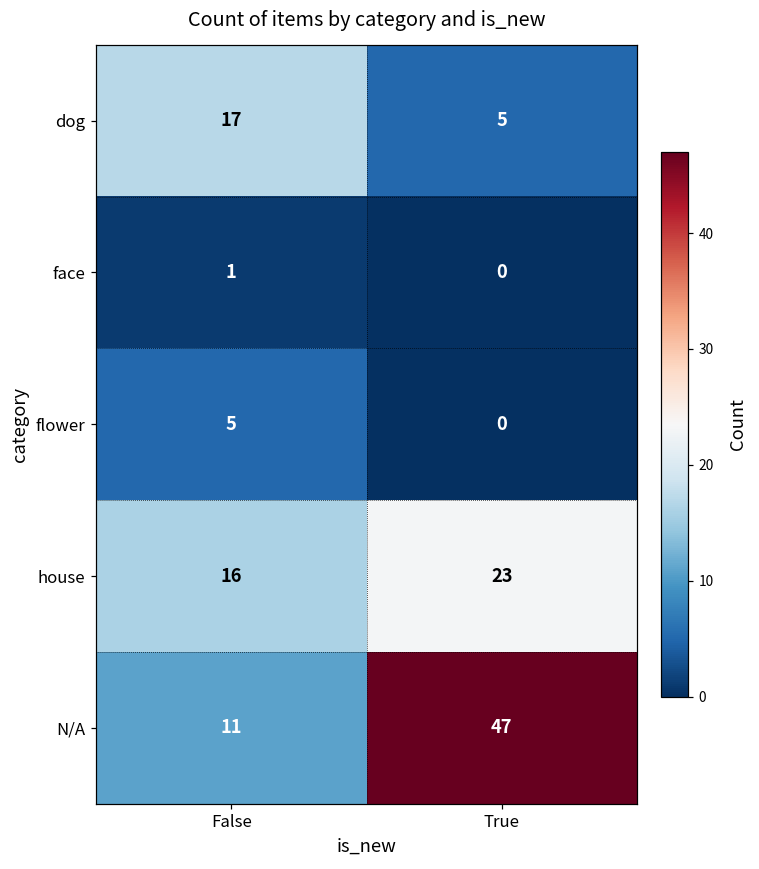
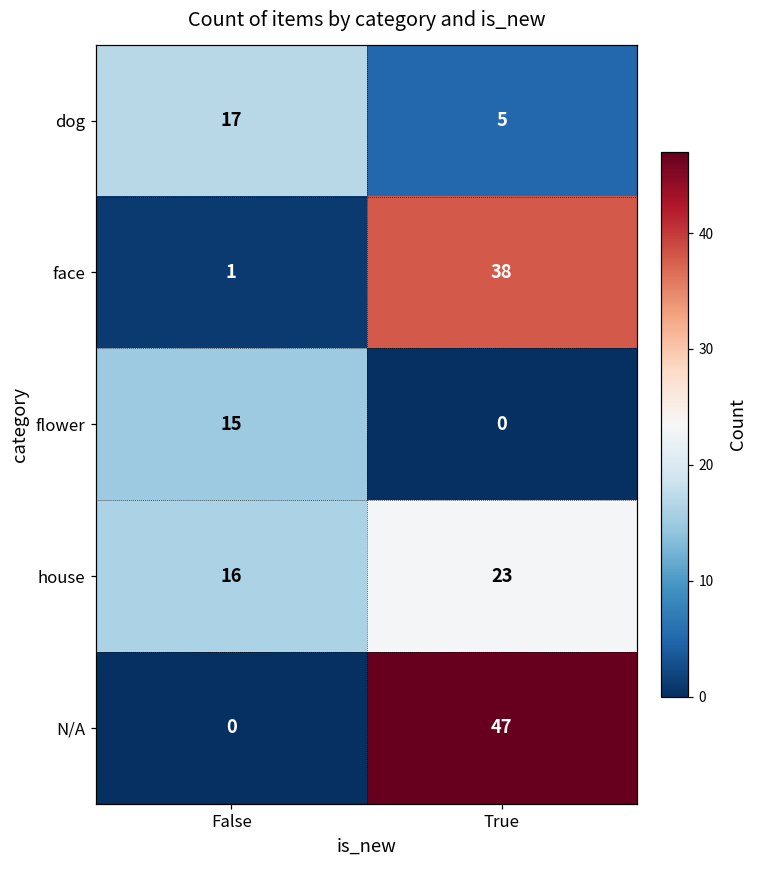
  {
    "dog": {
      "False": 17,
      "True": 5
    },
    "face": {
      "False": 1,
-     "True": 0
+     "True": 38
    },
    "flower": {
-     "False": 5,
+     "False": 15,
      "True": 0
    },
    "house": {
      "False": 16,
      "True": 23
    },
    "N/A": {
-     "False": 11,
+     "False": 0,
      "True": 47
    }
  }
